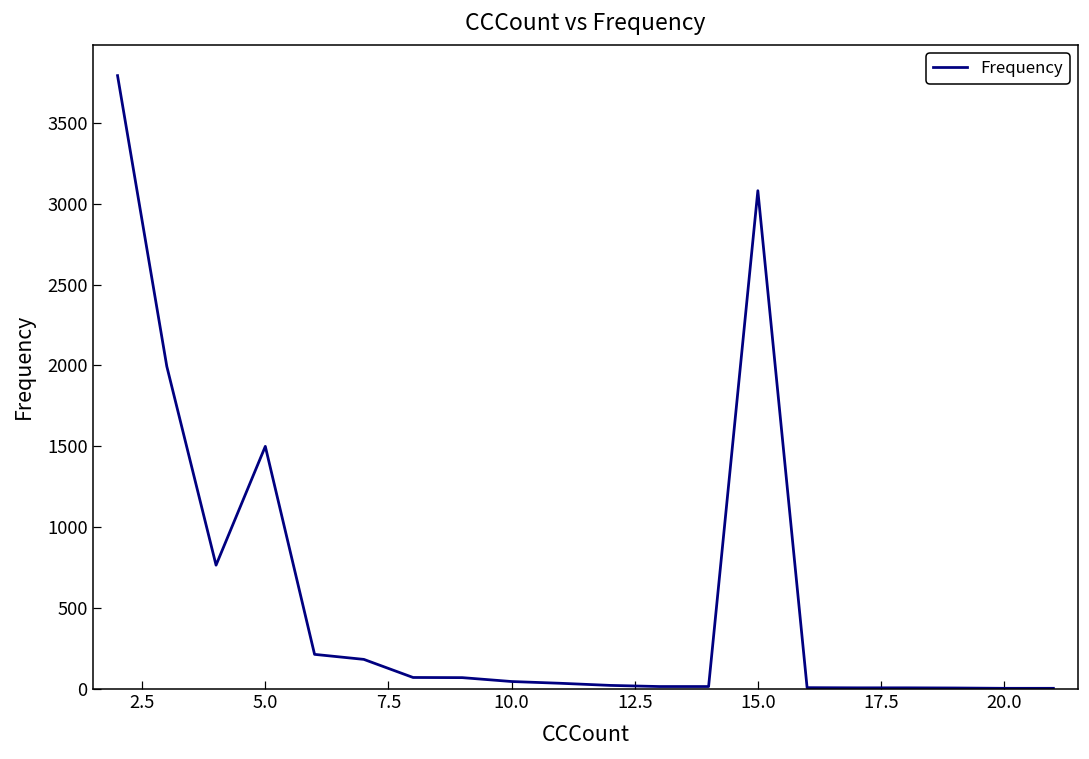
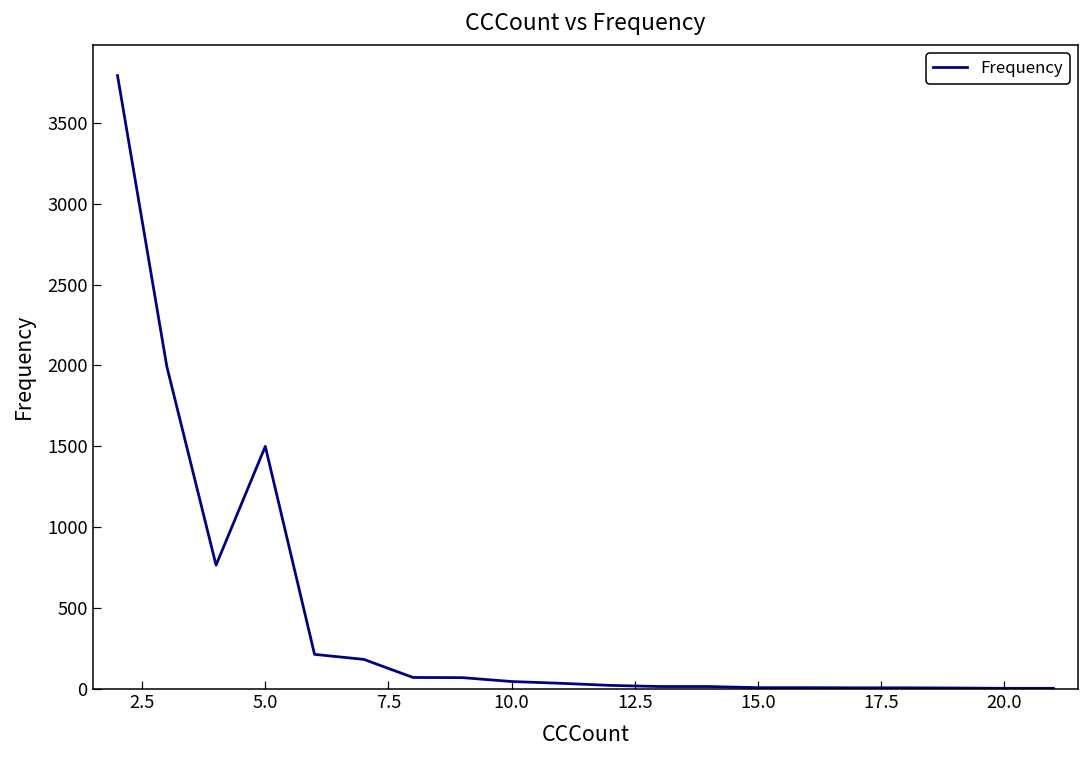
  {
    "5.0": 1500,
    "10.0": 40,
-   "15.0": 3080,
+   "15.0": 10,
    "20.0": 0
  }
